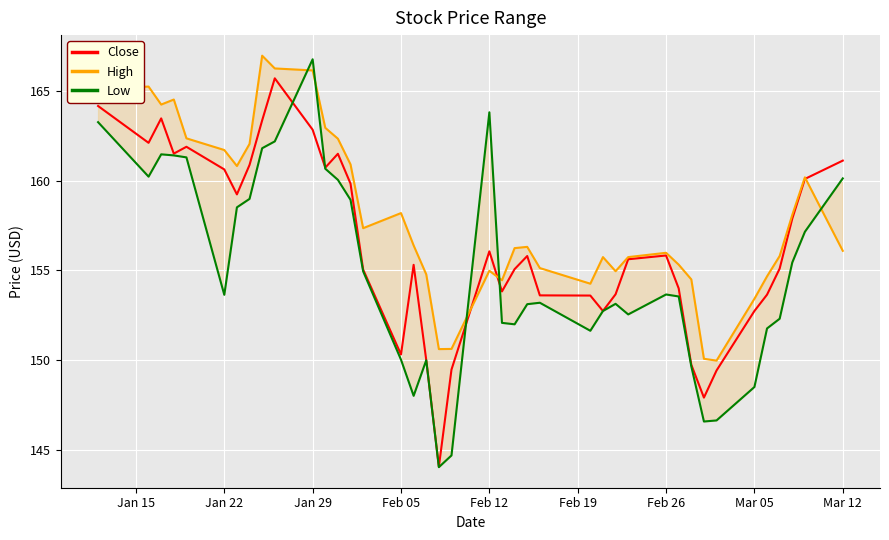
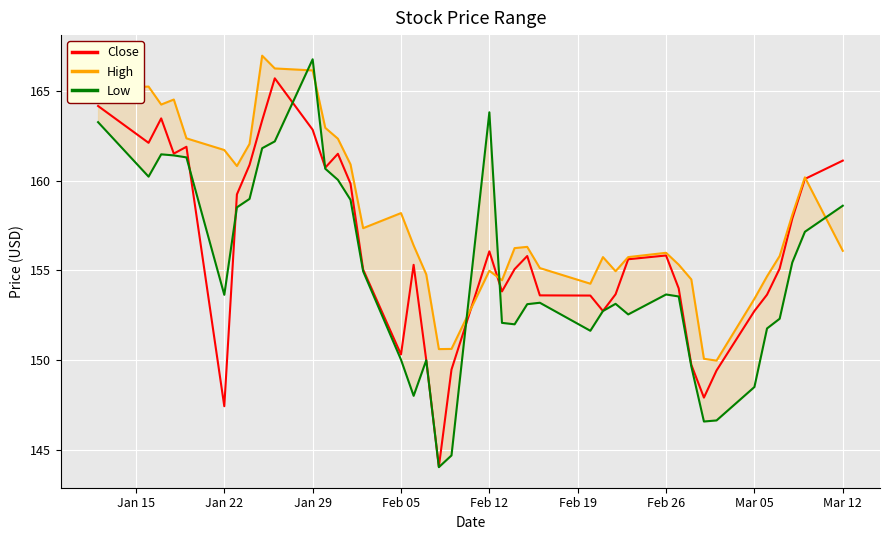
  {
    "Close": {
-     "Jan 22": 160.6,
+     "Jan 22": 147.4,
      "Jan 29": 162.8,
      "Feb 05": 150.3,
      "Feb 12": 156.1,
      "Feb 26": 155.8,
      "Mar 05": 152.7,
      "Mar 12": 161.1
    },
    "Low": {
      "Jan 22": 153.6,
      "Feb 05": 150.0,
      "Feb 26": 153.7,
      "Mar 05": 148.5,
-     "Mar 12": 160.1
+     "Mar 12": 158.6
    }
  }
